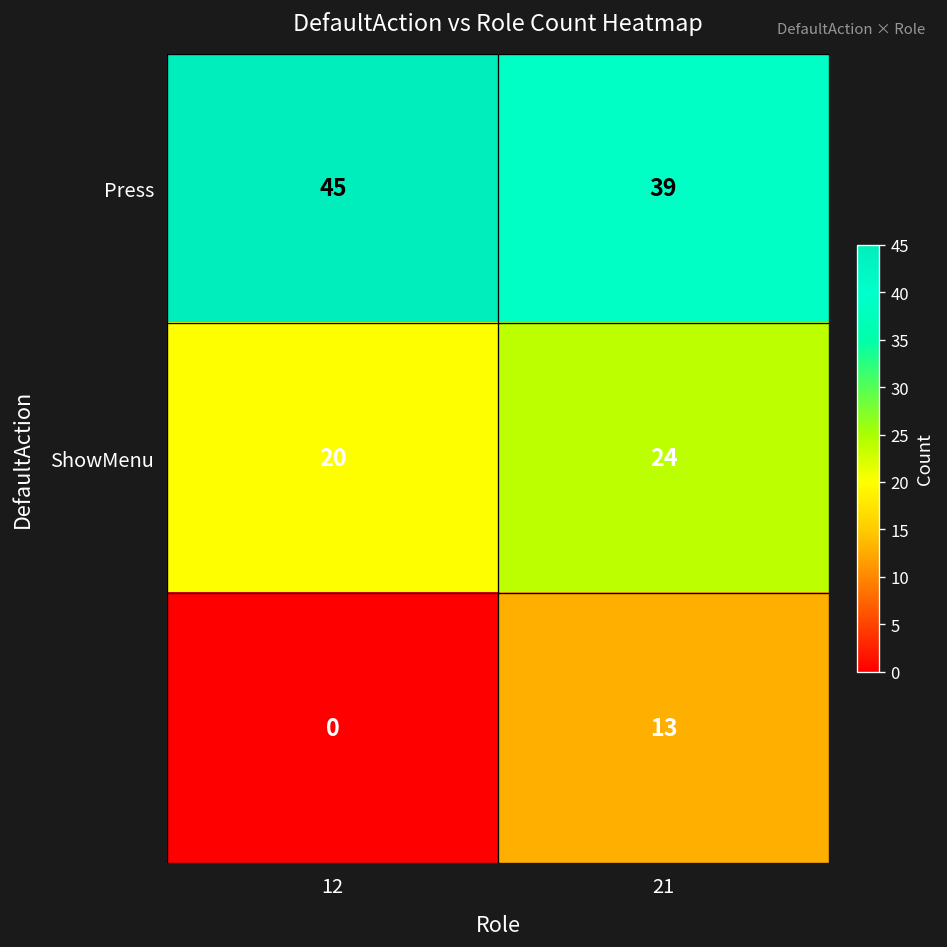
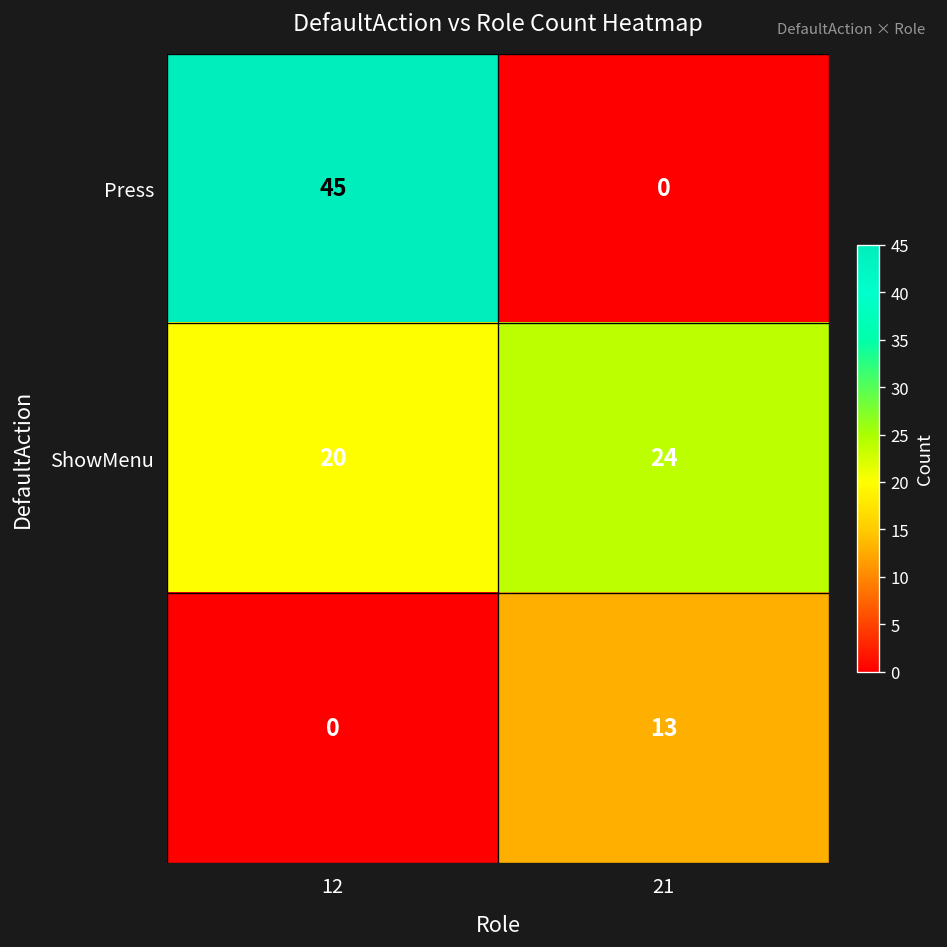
  {
    "Press": {
      "12": 45,
-     "21": 39
+     "21": 0
    },
    "ShowMenu": {
      "12": 20,
      "21": 24
    }
  }
